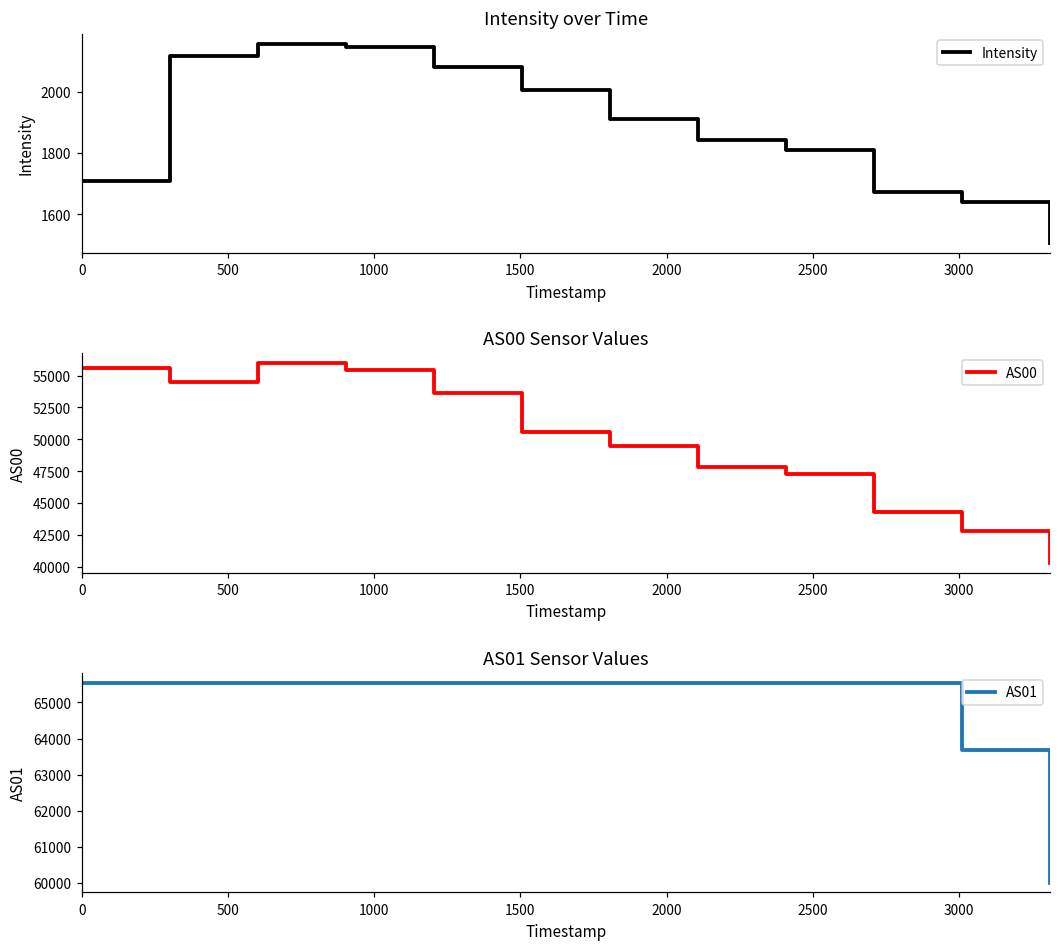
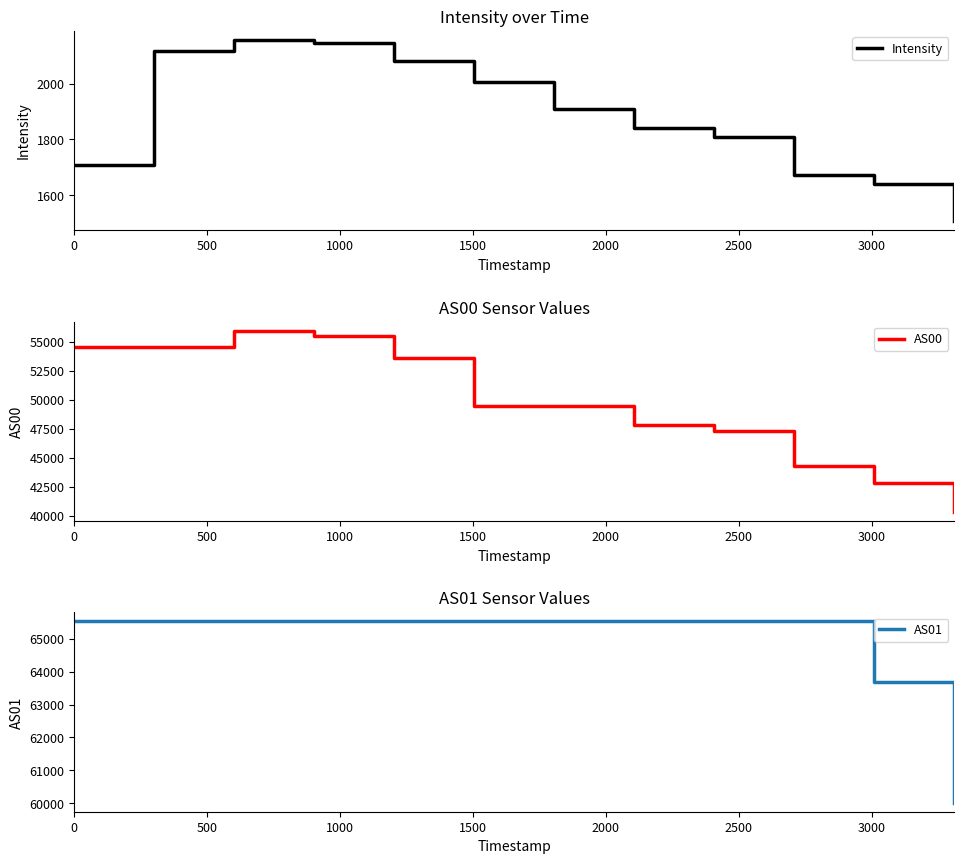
  {
    "Intensity over Time": {
      "0": 1710,
      "1500": 2010
    },
    "AS00 Sensor Values": {
-     "0": 55600,
-     "1500": 50600
+     "0": 54500,
+     "1500": 49500
    },
    "AS01 Sensor Values": {
      "0": 65500,
      "1500": 65500
    }
  }
